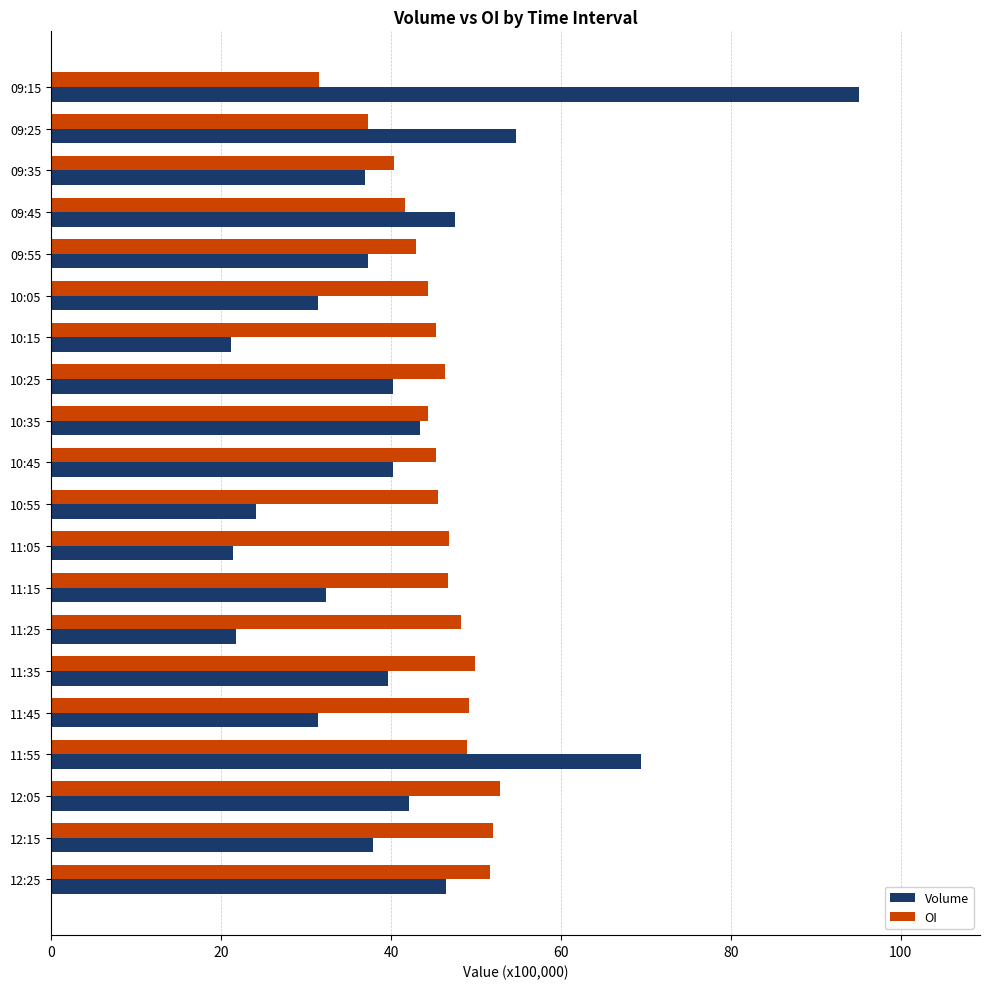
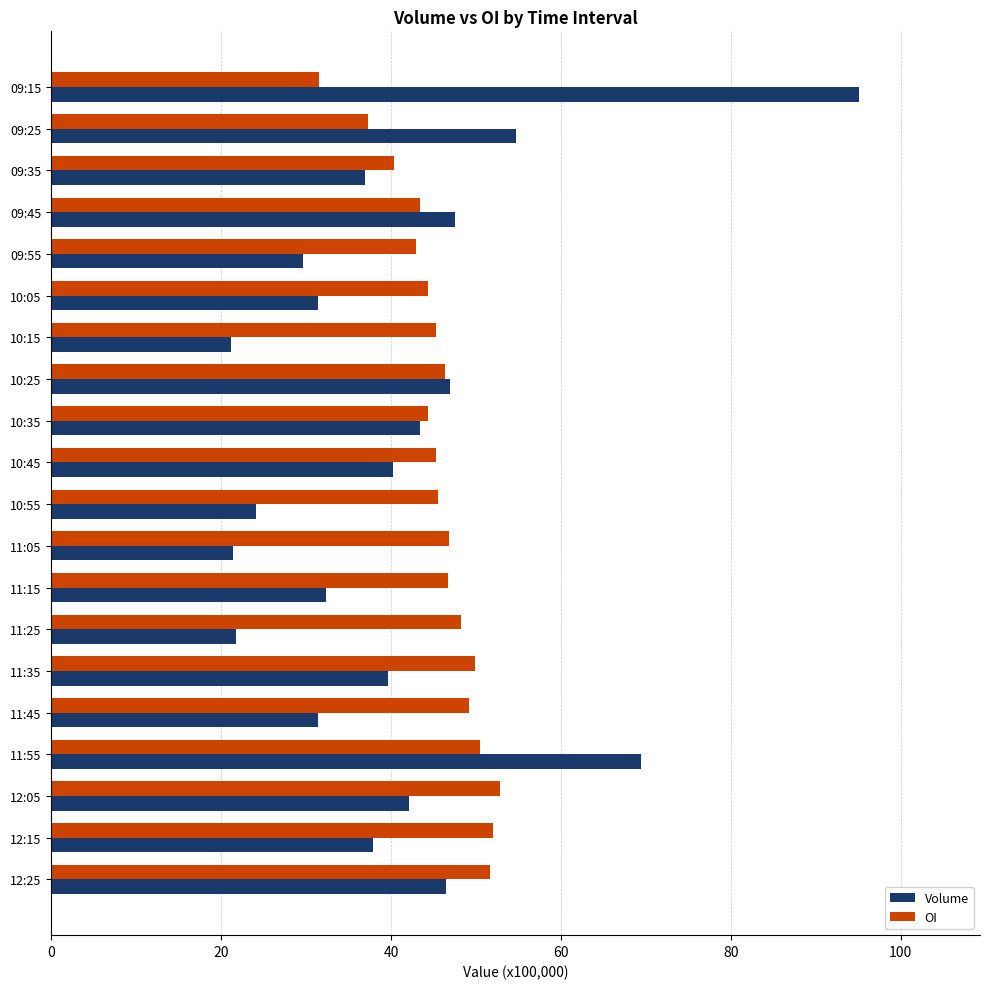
  {
    "Volume": {
      "09:15": 95,
      "09:25": 55,
      "09:35": 37,
      "09:45": 48,
-     "09:55": 37,
+     "09:55": 30,
      "10:05": 31,
      "10:15": 21,
-     "10:25": 40,
+     "10:25": 47,
      "10:35": 43,
      "10:45": 40,
      "10:55": 24,
      "11:05": 21,
      "11:15": 32,
      "11:25": 22,
      "11:35": 40,
      "11:45": 31,
      "11:55": 69,
      "12:05": 42,
      "12:15": 38,
      "12:25": 47
    },
    "OI": {
      "09:15": 31,
      "09:25": 37,
      "09:35": 40,
-     "09:45": 42,
+     "09:45": 43,
      "09:55": 43,
      "10:05": 44,
      "10:15": 45,
      "10:25": 46,
      "10:35": 44,
      "10:45": 45,
      "10:55": 46,
      "11:05": 47,
      "11:15": 47,
      "11:25": 48,
      "11:35": 50,
      "11:45": 49,
-     "11:55": 49,
+     "11:55": 50,
      "12:05": 53,
      "12:15": 52,
      "12:25": 52
    }
  }
